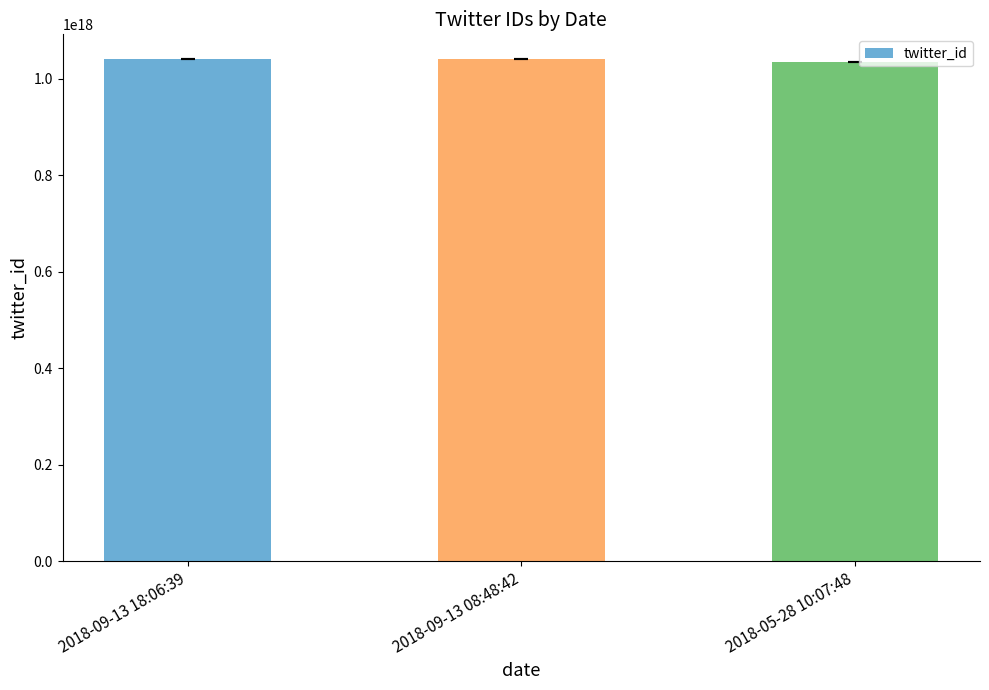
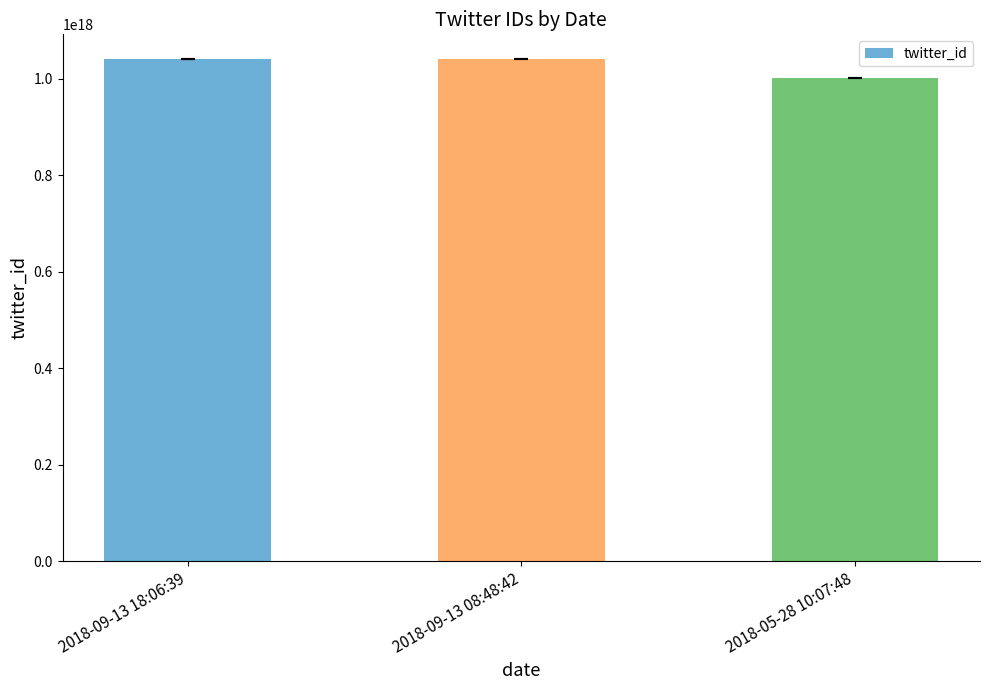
  {
    "2018-09-13 18:06:39": 1040000000000000000,
    "2018-09-13 08:48:42": 1040000000000000000,
-   "2018-05-28 10:07:48": 1030000000000000000
+   "2018-05-28 10:07:48": 1000000000000000000
  }
